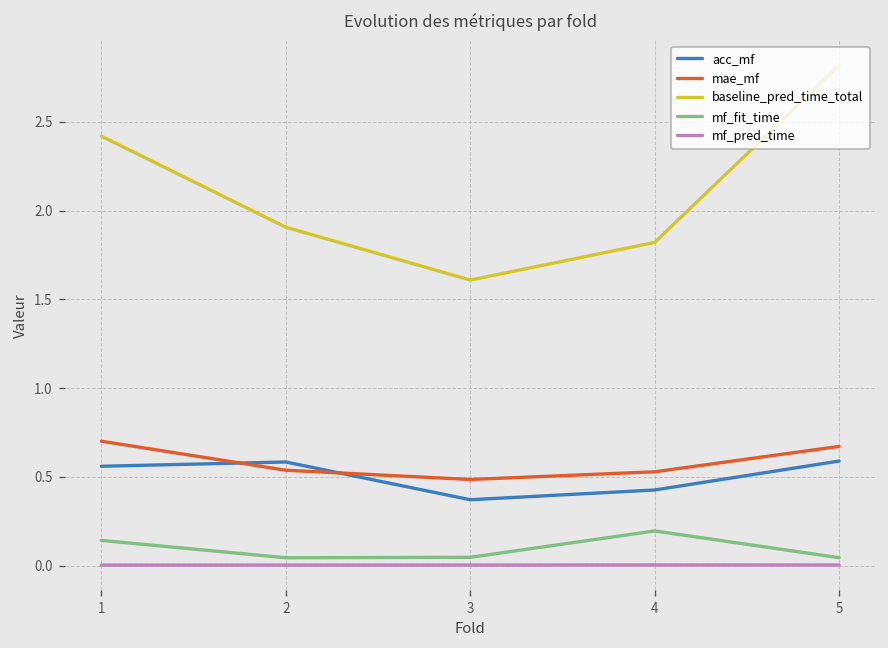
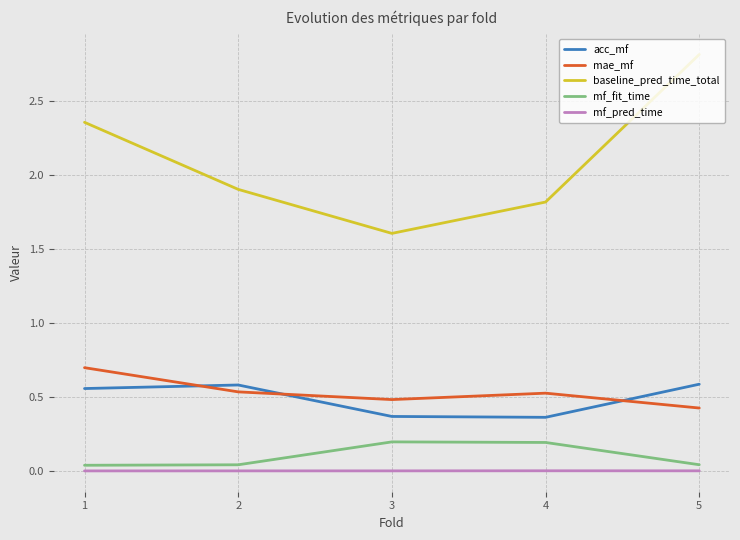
  {
    "acc_mf": {
      "1": 0.56,
      "2": 0.58,
      "3": 0.37,
-     "4": 0.43,
+     "4": 0.36,
      "5": 0.59
    },
    "mae_mf": {
      "1": 0.70,
      "2": 0.54,
      "3": 0.48,
      "4": 0.53,
-     "5": 0.67
+     "5": 0.43
    },
    "baseline_pred_time_total": {
-     "1": 2.42,
+     "1": 2.36,
      "2": 1.91,
      "3": 1.61,
      "4": 1.82
    },
    "mf_fit_time": {
-     "1": 0.14,
+     "1": 0.04,
      "2": 0.04,
-     "3": 0.05,
+     "3": 0.20,
      "4": 0.19,
      "5": 0.04
    },
    "mf_pred_time": {
      "1": 0.00,
      "2": 0.00,
      "3": 0.00,
      "4": 0.00,
      "5": 0.00
    }
  }
